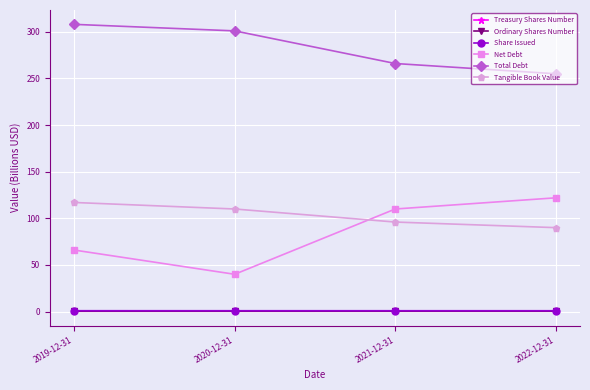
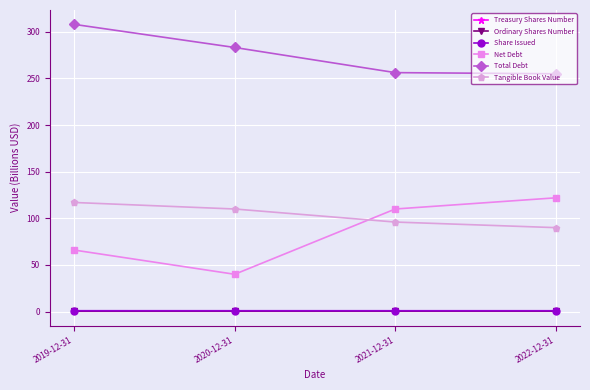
  {
    "Share Issued": {
      "2019-12-31": 0,
      "2020-12-31": 0,
      "2021-12-31": 0,
      "2022-12-31": 0
    },
    "Total Debt": {
      "2019-12-31": 310,
-     "2020-12-31": 300,
-     "2021-12-31": 270
+     "2020-12-31": 280,
+     "2021-12-31": 260
    }
  }
